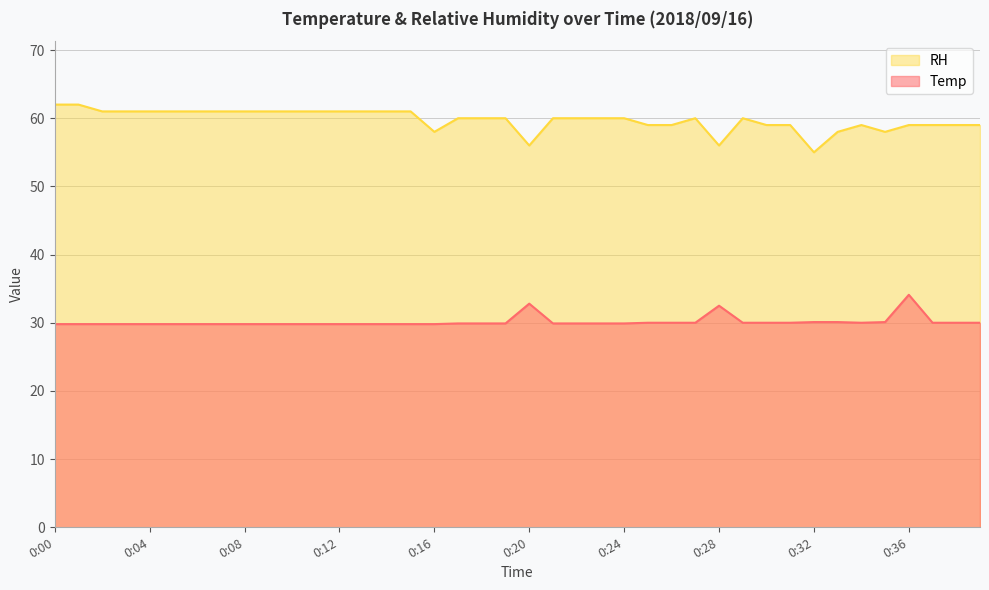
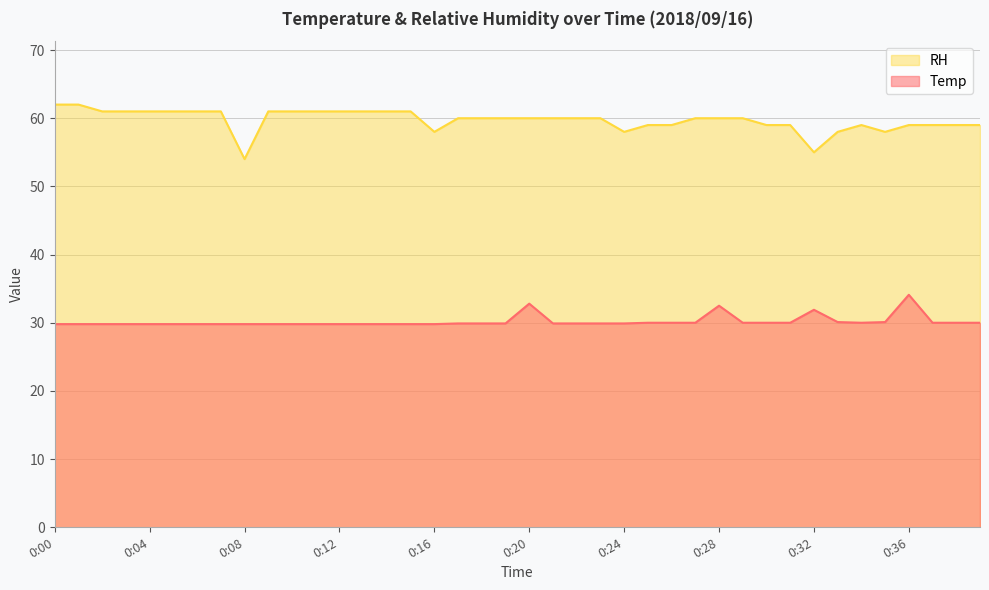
  {
    "RH": {
      "0:00": 62,
      "0:04": 61,
-     "0:08": 61,
+     "0:08": 54,
      "0:12": 61,
      "0:16": 58,
-     "0:20": 56,
-     "0:24": 60,
-     "0:28": 56,
+     "0:20": 60,
+     "0:24": 58,
+     "0:28": 60,
      "0:32": 55,
      "0:36": 59
    },
    "Temp": {
      "0:00": 30,
      "0:04": 30,
      "0:08": 30,
      "0:12": 30,
      "0:16": 30,
      "0:20": 33,
      "0:24": 30,
      "0:28": 33,
-     "0:32": 30,
+     "0:32": 32,
      "0:36": 34
    }
  }
